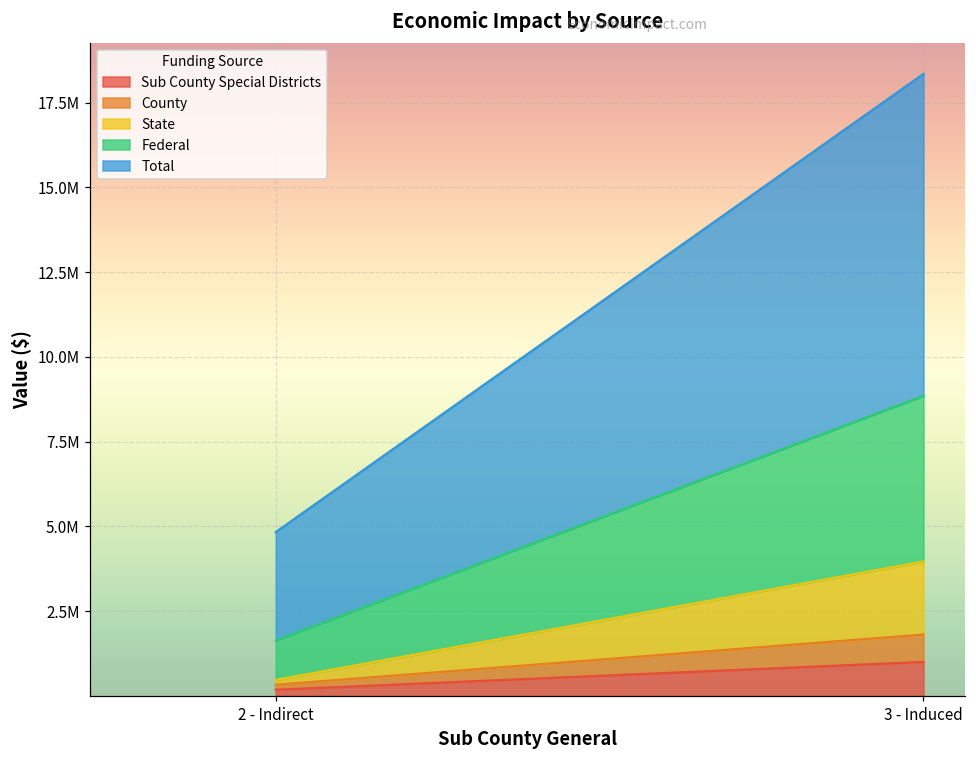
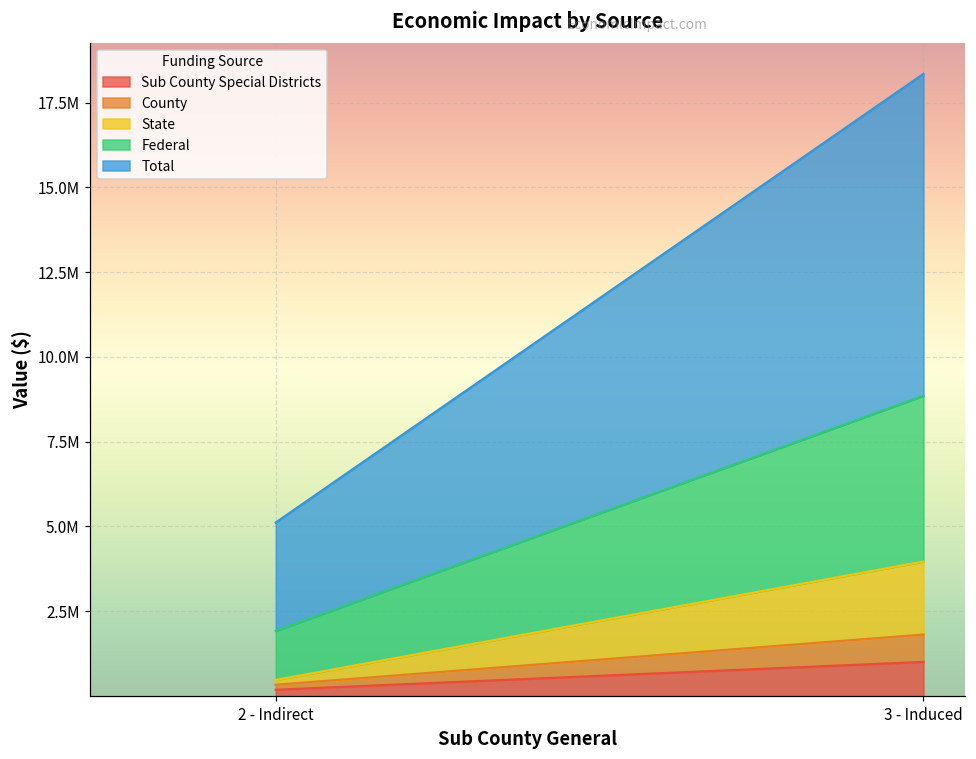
  {
    "State": {
      "2 - Indirect": 100000,
      "3 - Induced": 2200000
    },
    "Federal": {
-     "2 - Indirect": 1200000,
+     "2 - Indirect": 1400000,
      "3 - Induced": 4900000
    },
    "Total": {
      "2 - Indirect": 3200000,
      "3 - Induced": 9500000
    }
  }
